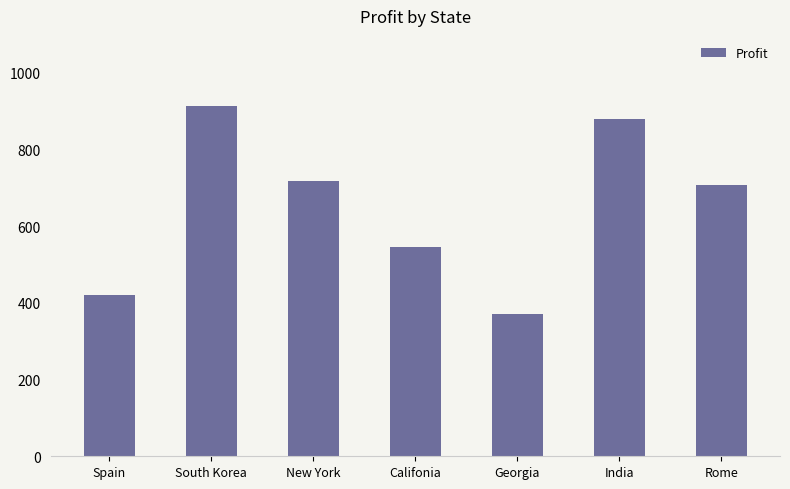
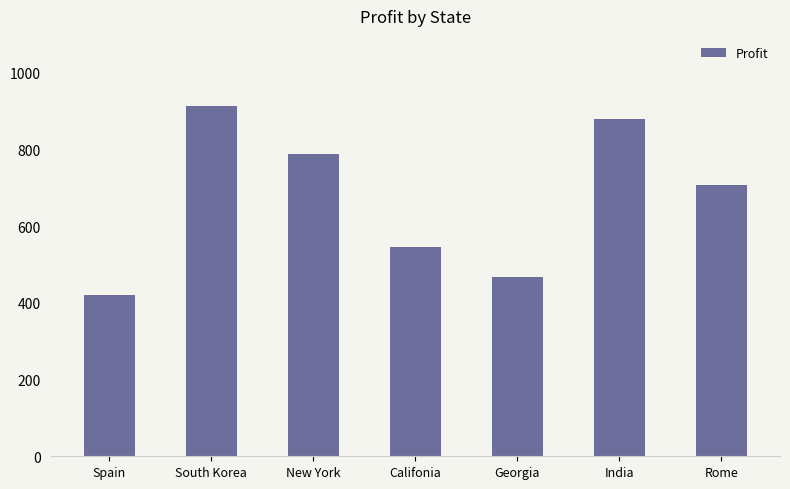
  {
    "Spain": 420,
    "South Korea": 910,
-   "New York": 720,
+   "New York": 790,
    "Califonia": 550,
-   "Georgia": 370,
+   "Georgia": 470,
    "India": 880,
    "Rome": 710
  }
